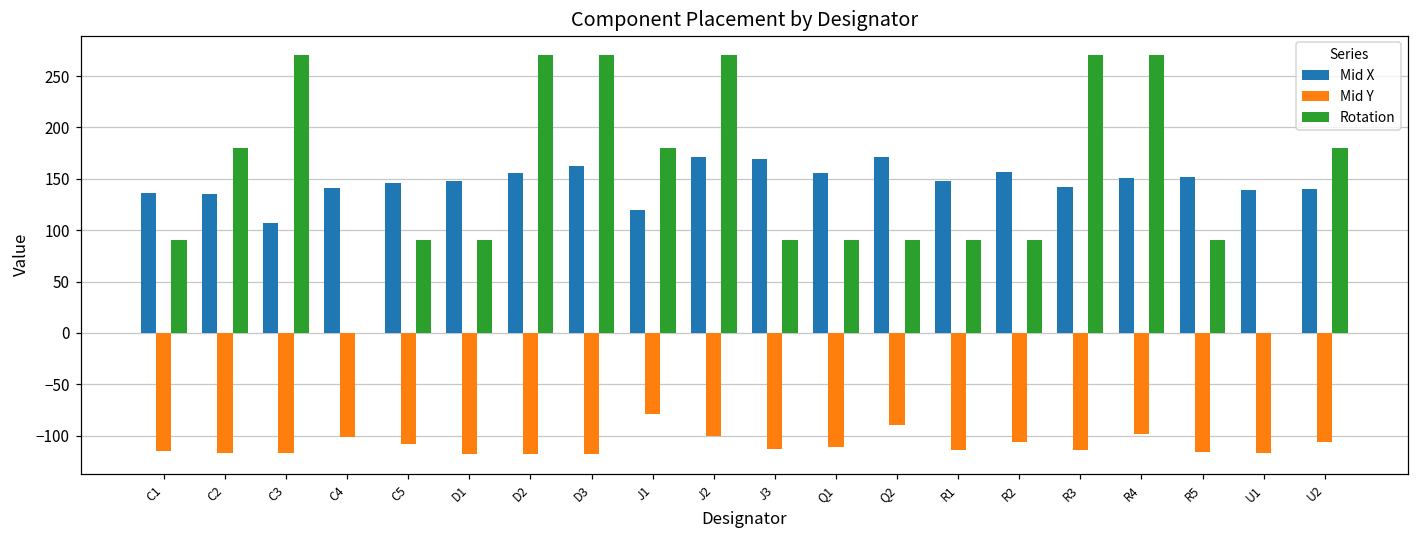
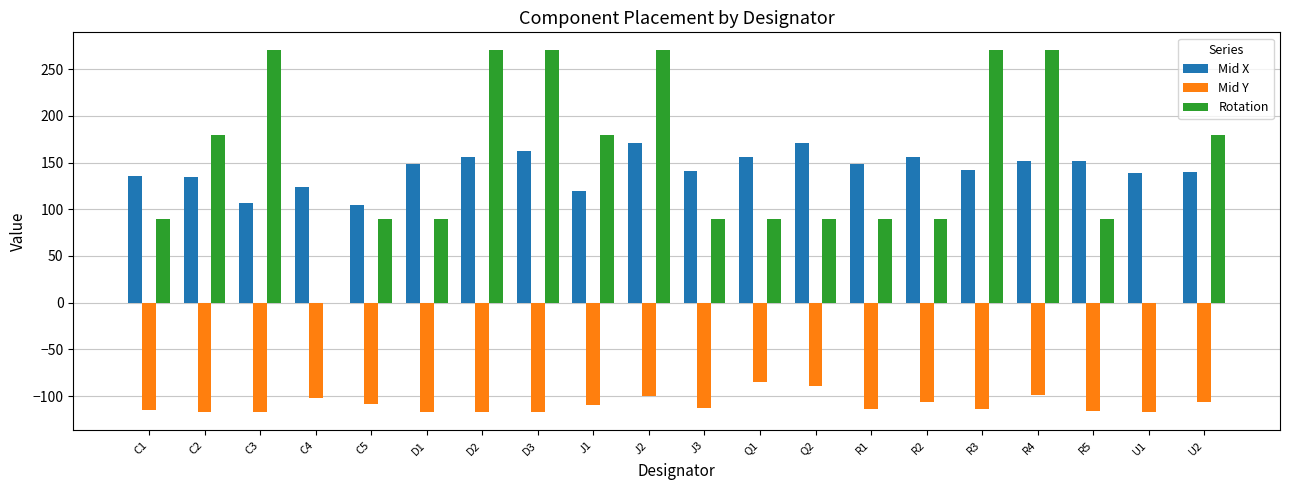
  {
    "Mid X": {
      "C1": 140,
      "C2": 140,
      "C3": 110,
-     "C4": 140,
-     "C5": 150,
+     "C4": 120,
+     "C5": 100,
      "D1": 150,
      "D2": 160,
      "D3": 160,
      "J1": 120,
      "J2": 170,
-     "J3": 170,
+     "J3": 140,
      "Q1": 160,
      "Q2": 170,
      "R1": 150,
      "R2": 160,
      "R3": 140,
      "R4": 150,
      "R5": 150,
      "U1": 140,
      "U2": 140
    },
    "Mid Y": {
      "C1": -110,
      "C2": -120,
      "C3": -120,
      "C4": -100,
      "C5": -110,
      "D1": -120,
      "D2": -120,
      "D3": -120,
-     "J1": -80,
+     "J1": -110,
      "J2": -100,
      "J3": -110,
-     "Q1": -110,
+     "Q1": -90,
      "Q2": -90,
      "R1": -110,
      "R2": -110,
      "R3": -110,
      "R4": -100,
      "R5": -120,
      "U1": -120,
      "U2": -110
    },
    "Rotation": {
      "C1": 90,
      "C2": 180,
      "C3": 270,
      "C4": 0,
      "C5": 90,
      "D1": 90,
      "D2": 270,
      "D3": 270,
      "J1": 180,
      "J2": 270,
      "J3": 90,
      "Q1": 90,
      "Q2": 90,
      "R1": 90,
      "R2": 90,
      "R3": 270,
      "R4": 270,
      "R5": 90,
      "U1": 0,
      "U2": 180
    }
  }
